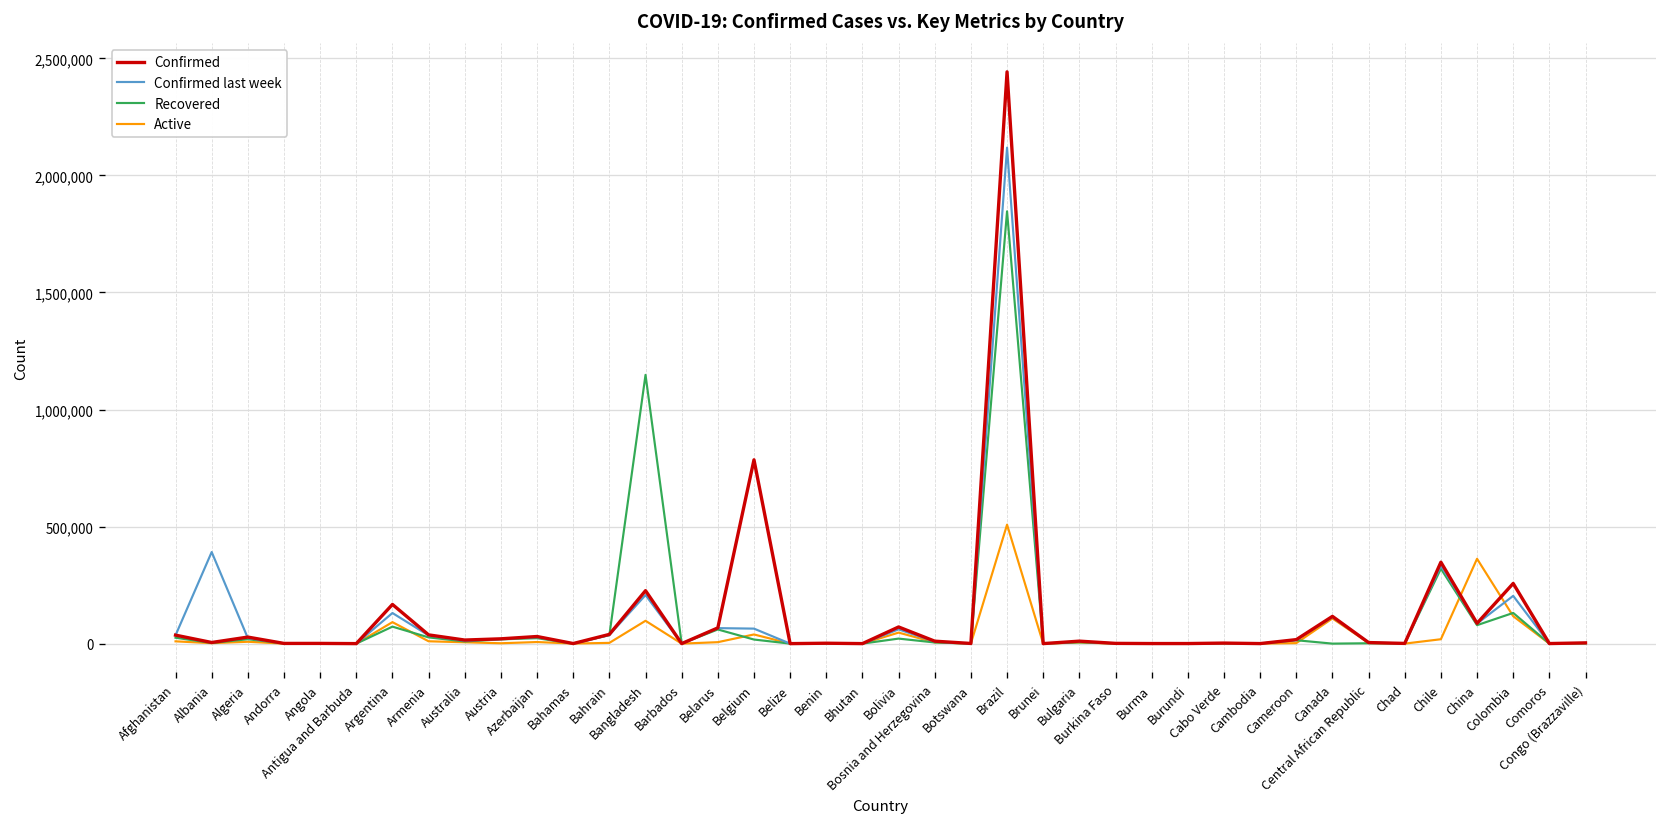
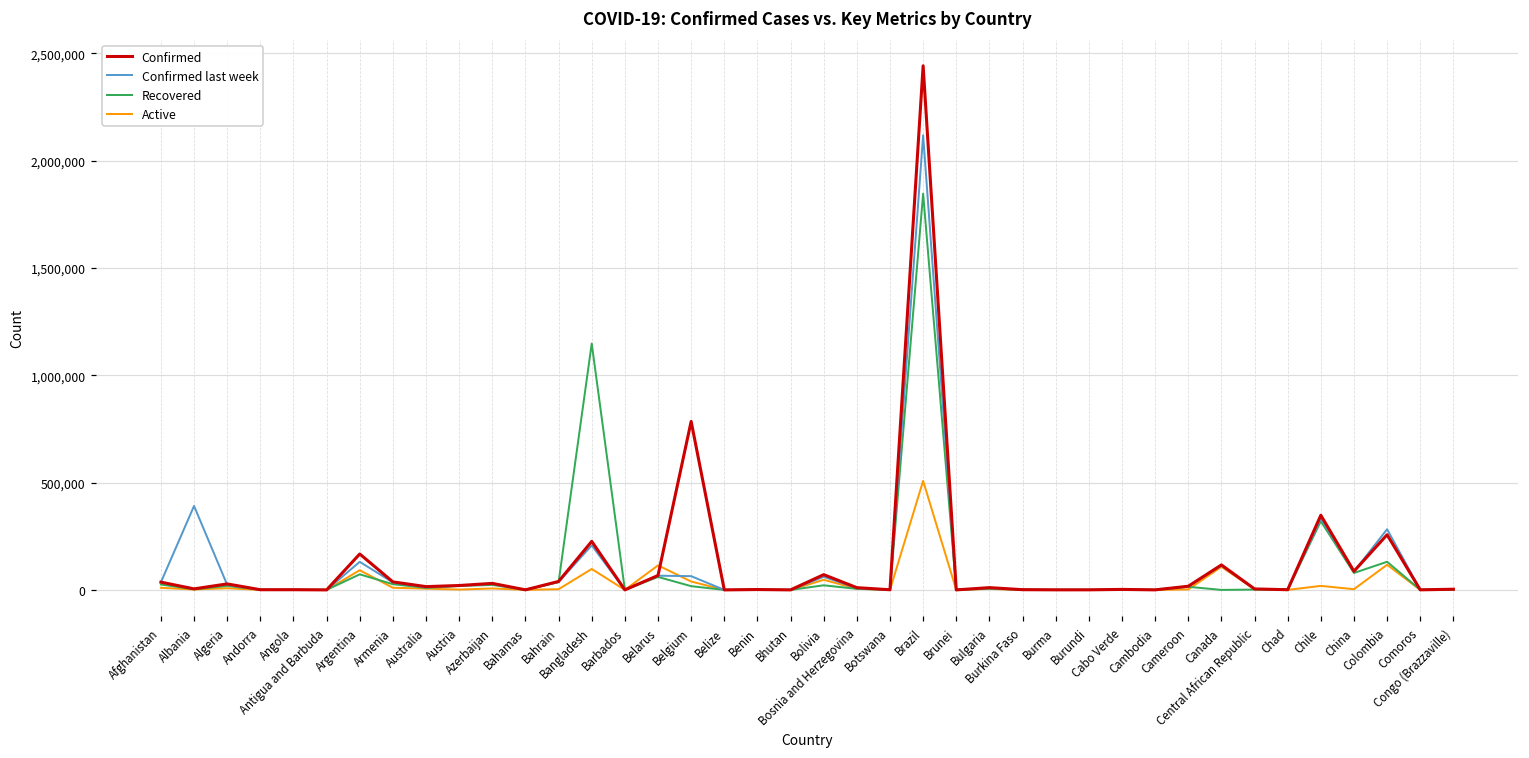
  {
    "Confirmed": {
      "Argentina": "170,000",
      "Bangladesh": "230,000",
      "Belgium": "790,000",
      "Brazil": "2,440,000",
      "Chile": "350,000",
      "Colombia": "260,000"
    },
    "Confirmed last week": {
      "Albania": "390,000",
      "Argentina": "130,000",
      "Bangladesh": "210,000",
      "Belgium": "60,000",
      "Brazil": "2,120,000",
      "Chile": "330,000",
-     "Colombia": "200,000"
+     "Colombia": "280,000"
    },
    "Recovered": {
      "Argentina": "70,000",
      "Bangladesh": "1,150,000",
      "Belgium": "20,000",
      "Bolivia": "20,000",
      "Brazil": "1,850,000",
      "Canada": "0",
      "Chile": "320,000",
      "Colombia": "130,000"
    },
    "Active": {
      "Afghanistan": "10,000",
      "Argentina": "90,000",
      "Armenia": "10,000",
      "Austria": "0",
      "Azerbaijan": "10,000",
      "Bahrain": "0",
      "Bangladesh": "100,000",
-     "Belarus": "10,000",
+     "Belarus": "110,000",
      "Belgium": "40,000",
      "Bolivia": "50,000",
      "Brazil": "510,000",
      "Chile": "20,000",
-     "China": "360,000",
+     "China": "0",
      "Colombia": "120,000"
    }
  }
